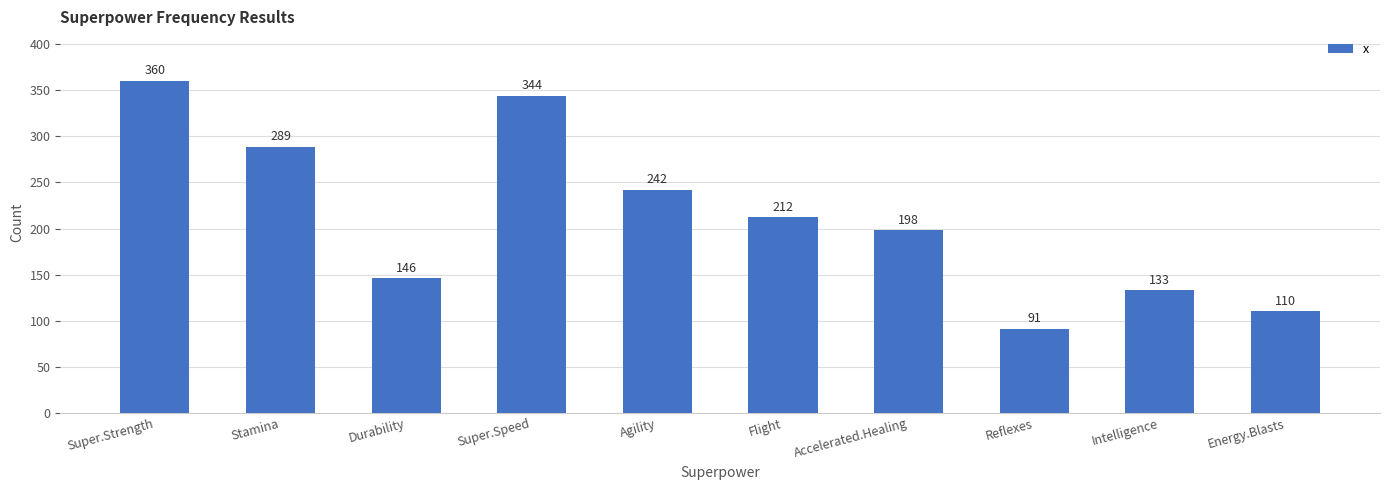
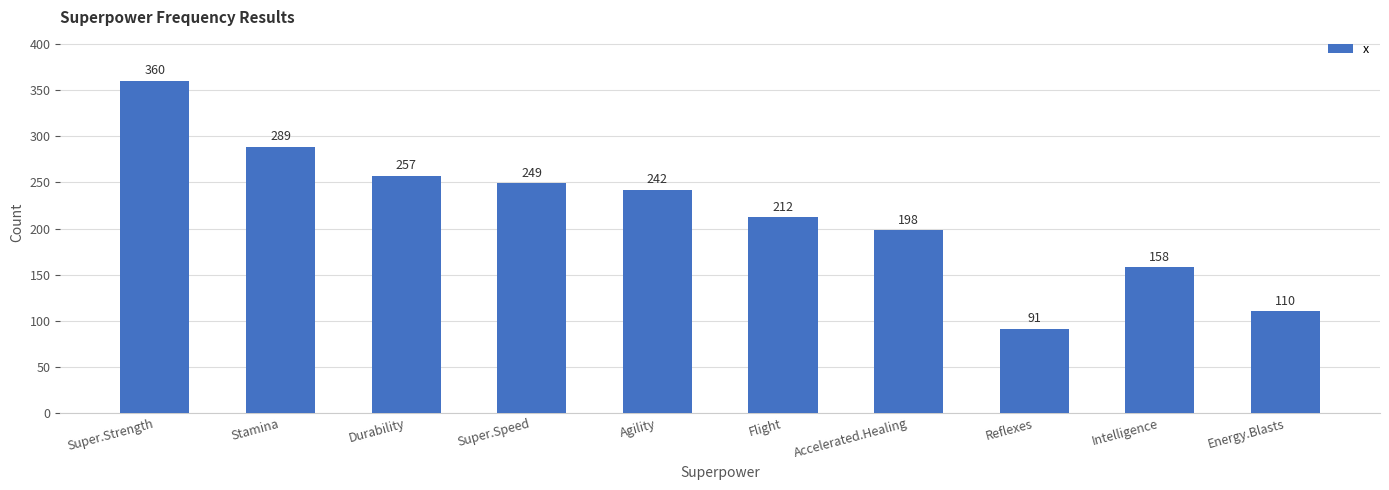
  {
    "Super.Strength": 360,
    "Stamina": 289,
-   "Durability": 146,
-   "Super.Speed": 344,
+   "Durability": 257,
+   "Super.Speed": 249,
    "Agility": 242,
    "Flight": 212,
    "Accelerated.Healing": 198,
    "Reflexes": 91,
-   "Intelligence": 133,
+   "Intelligence": 158,
    "Energy.Blasts": 110
  }
